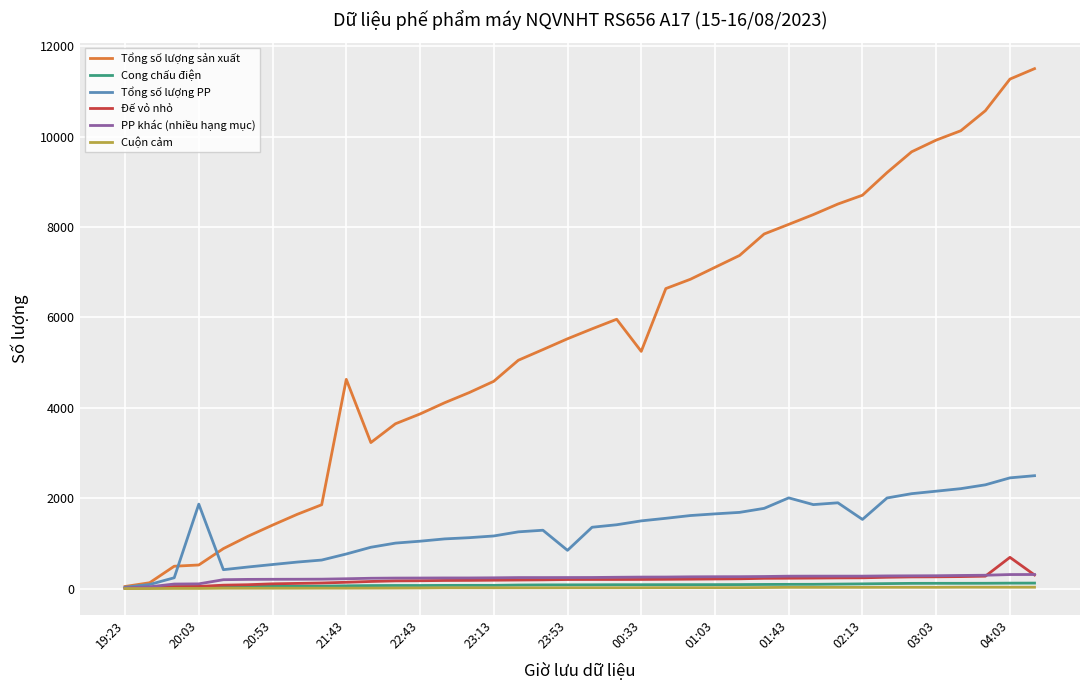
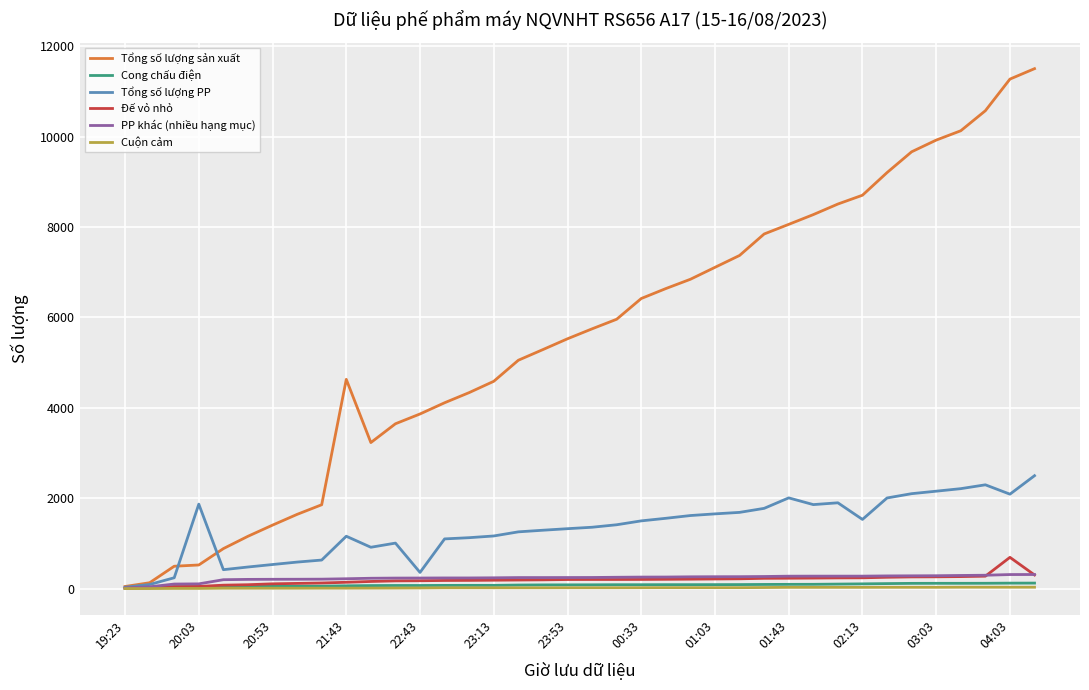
  {
    "Tổng số lượng sản xuất": {
      "20:03": 500,
      "20:53": 1400,
      "21:43": 4600,
      "22:43": 3900,
      "23:13": 4600,
      "23:53": 5500,
-     "00:33": 5200,
+     "00:33": 6400,
      "01:03": 7100,
      "01:43": 8100,
      "02:13": 8700,
      "03:03": 9900,
      "04:03": 11300
    },
    "Cong chấu điện": {
      "23:53": 100,
      "00:33": 100,
      "01:03": 100,
      "01:43": 100,
      "02:13": 100,
      "03:03": 100,
      "04:03": 100
    },
    "Tổng số lượng PP": {
      "20:03": 1900,
      "20:53": 500,
-     "21:43": 800,
-     "22:43": 1000,
+     "21:43": 1200,
+     "22:43": 400,
      "23:13": 1200,
-     "23:53": 800,
+     "23:53": 1300,
      "00:33": 1500,
      "01:03": 1700,
      "01:43": 2000,
      "02:13": 1500,
      "03:03": 2200,
-     "04:03": 2500
+     "04:03": 2100
    },
    "Đế vỏ nhỏ": {
      "21:43": 100,
      "22:43": 200,
      "04:03": 700
    },
    "PP khác (nhiều hạng mục)": {
      "20:53": 200,
      "21:43": 200,
      "22:43": 200,
      "04:03": 300
    },
    "Cuộn cảm": {
      "23:53": 0,
      "00:33": 0,
      "01:03": 0,
      "01:43": 0,
      "02:13": 0,
      "03:03": 0,
      "04:03": 0
    }
  }
